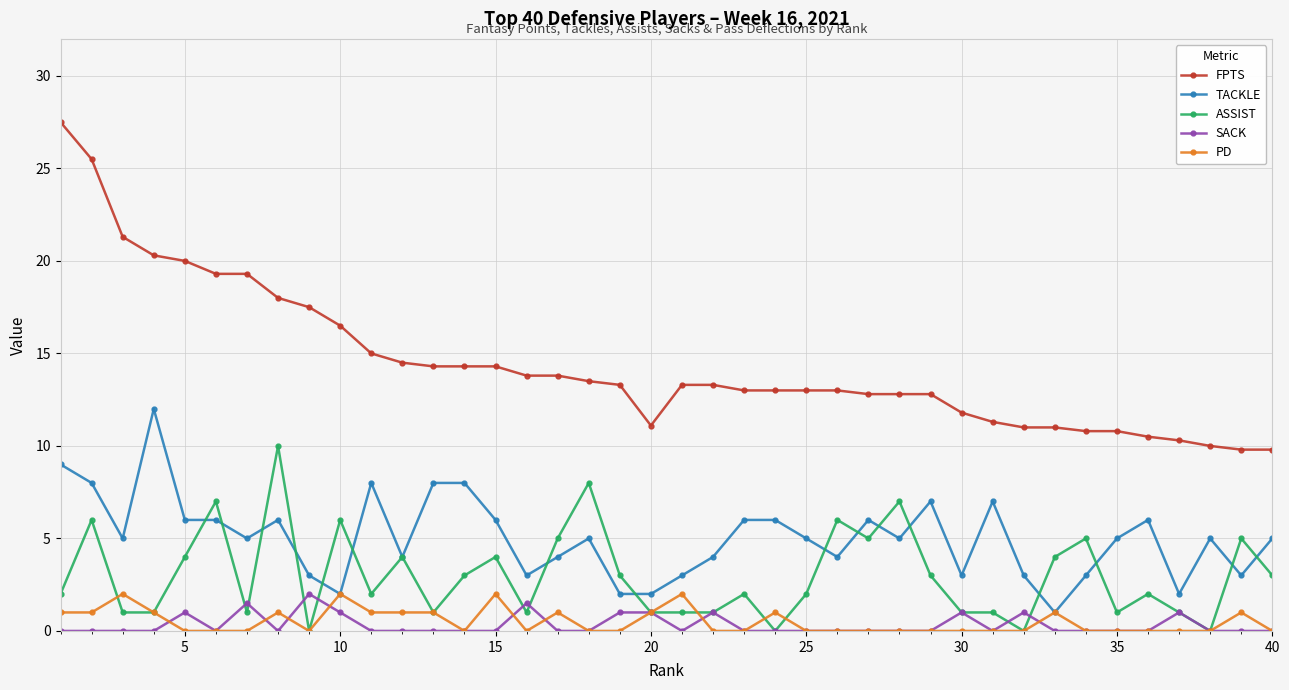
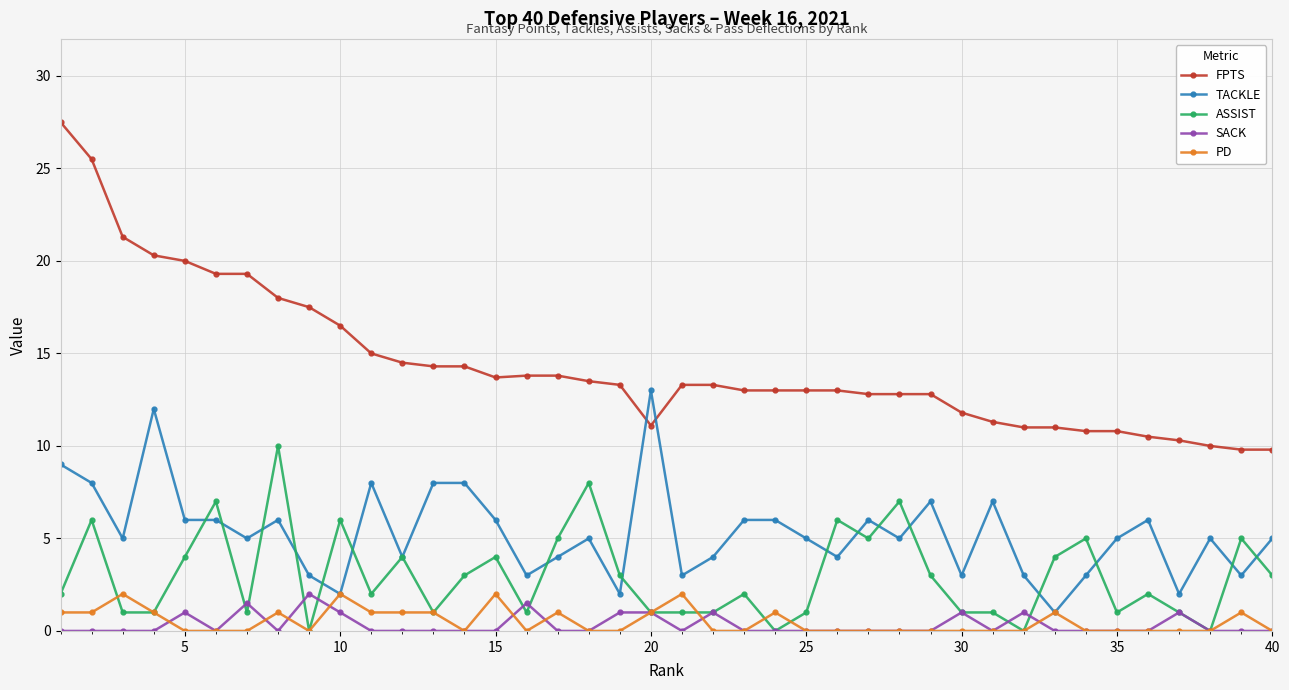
  {
    "FPTS": {
      "5": 20.0,
      "10": 16.5,
-     "15": 14.3,
+     "15": 13.7,
      "20": 11.1,
      "25": 13.0,
      "30": 11.8,
      "35": 10.8,
      "40": 9.8
    },
    "TACKLE": {
      "5": 6,
      "15": 6,
-     "20": 2,
+     "20": 13,
      "25": 5,
      "30": 3,
      "35": 5,
      "40": 5
    },
    "ASSIST": {
      "5": 4,
      "10": 6,
      "15": 4,
-     "25": 2,
+     "25": 1,
      "35": 1,
      "40": 3
    },
    "SACK": {
      "5": 1.0,
      "10": 1.0,
      "15": 0.0
    },
    "PD": {
      "5": 0.0,
      "15": 2.0,
      "30": 0.0
    }
  }
